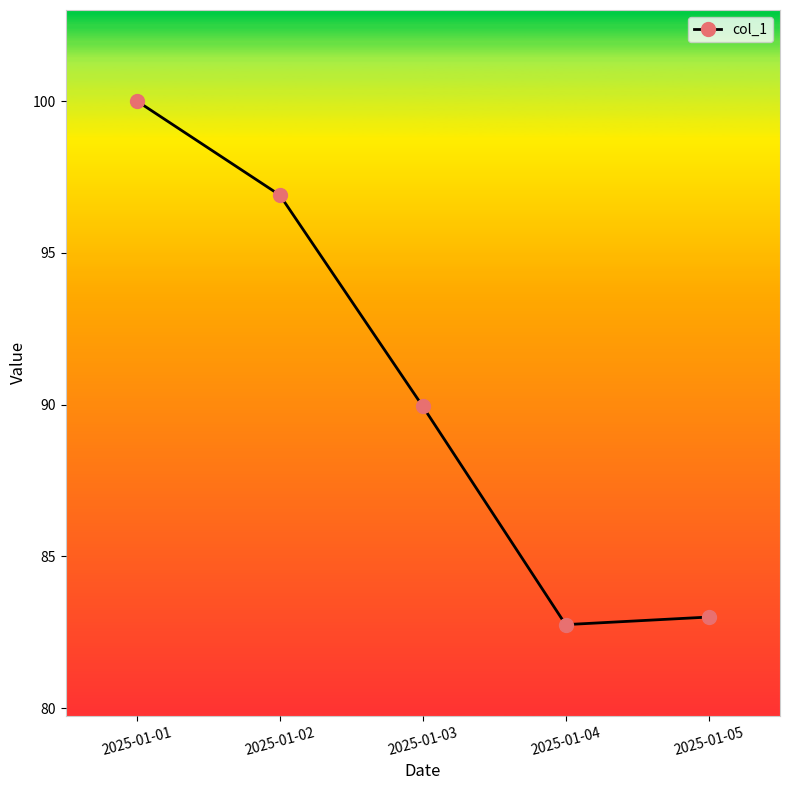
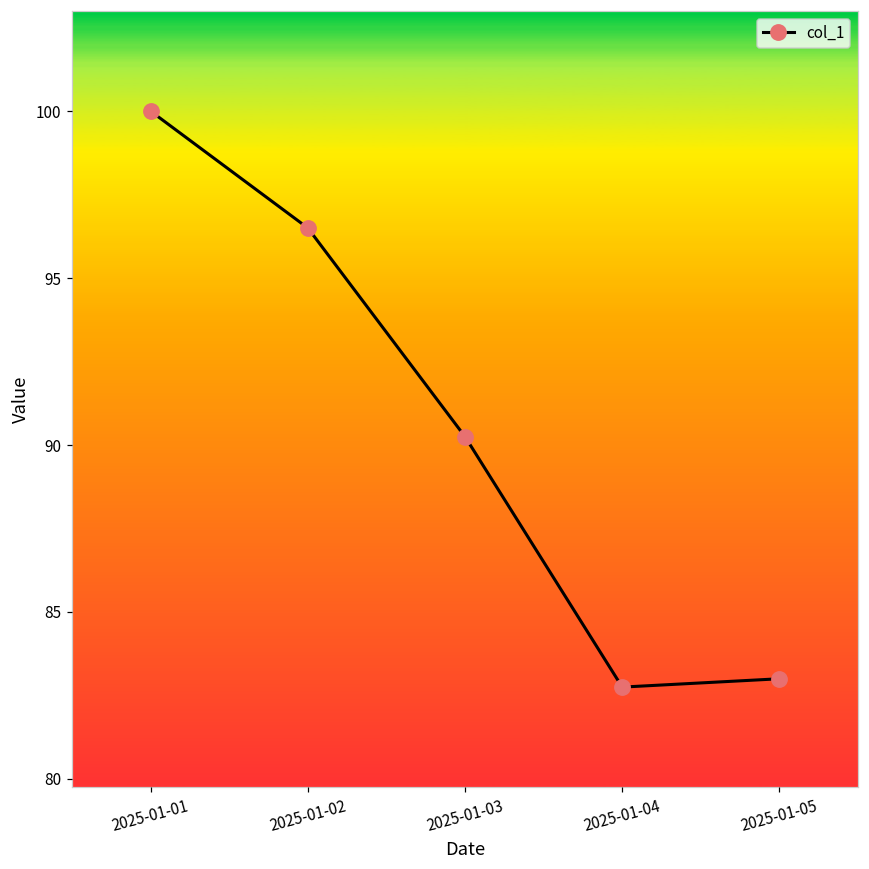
  {
    "2025-01-01": 100.0,
-   "2025-01-02": 96.9,
-   "2025-01-03": 89.9,
+   "2025-01-02": 96.5,
+   "2025-01-03": 90.3,
    "2025-01-04": 82.8,
    "2025-01-05": 83.0
  }
